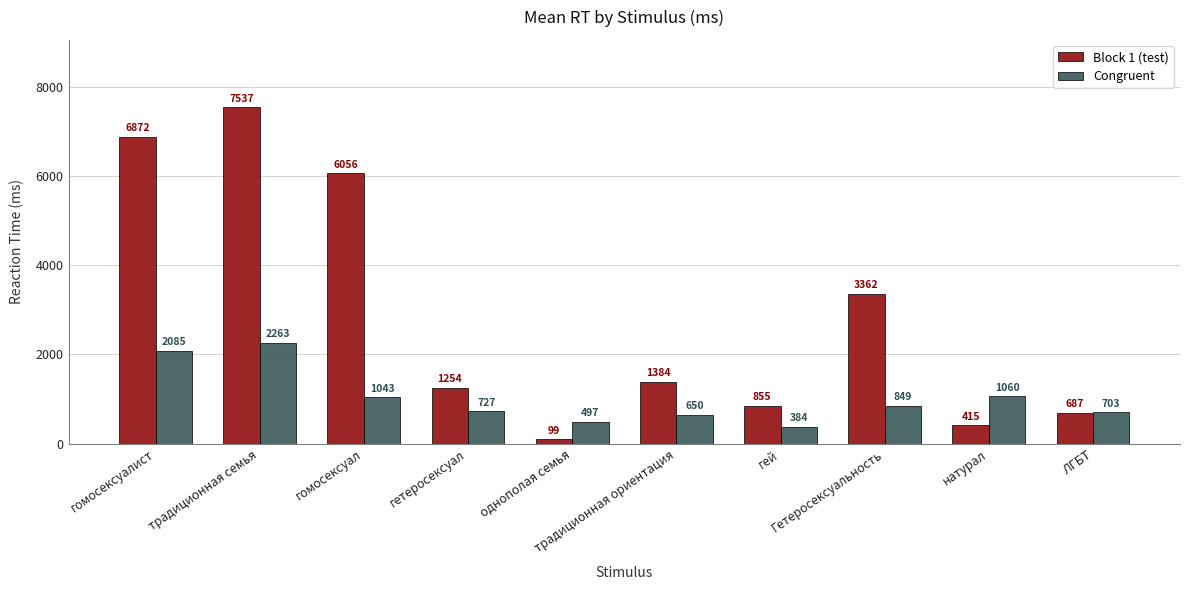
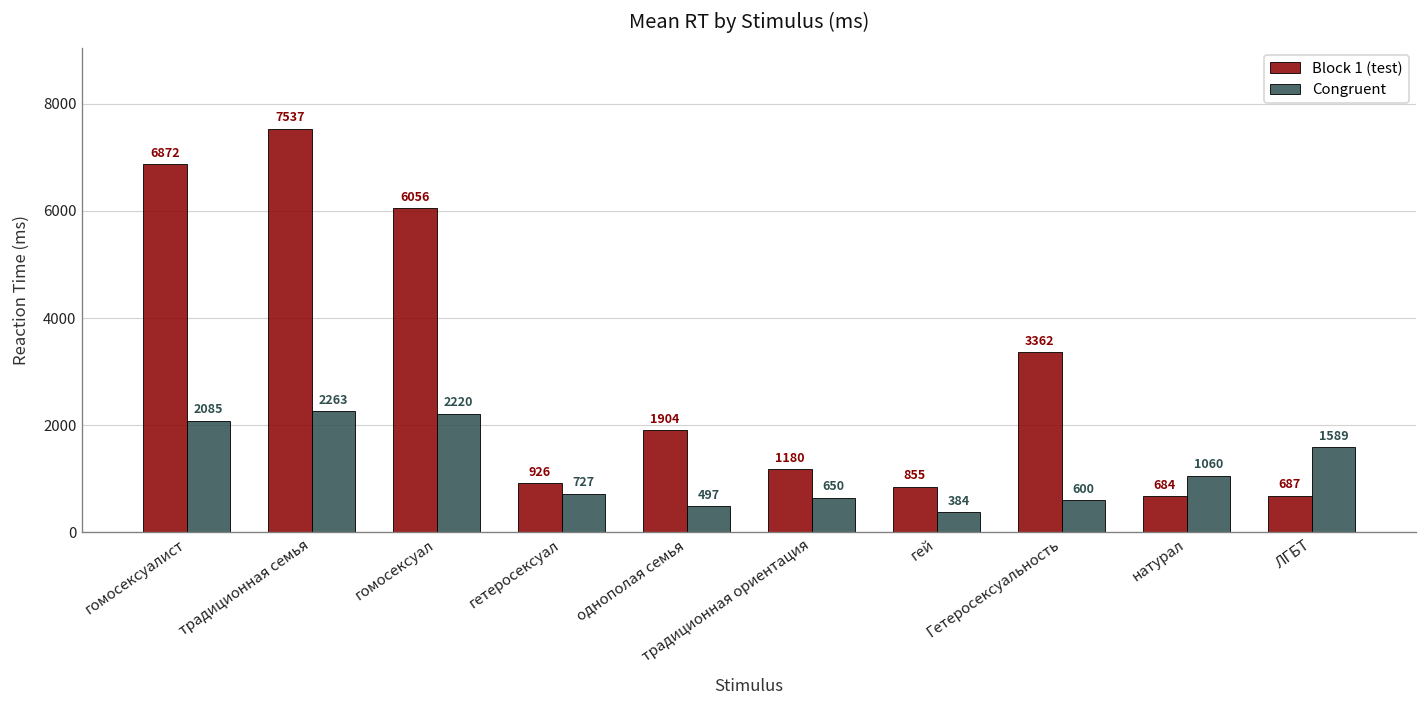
  {
    "Block 1 (test)": {
      "гомосексуалист": 6872,
      "традиционная семья": 7537,
      "гомосексуал": 6056,
-     "гетеросексуал": 1254,
-     "однополая семья": 99,
-     "традиционная ориентация": 1384,
+     "гетеросексуал": 926,
+     "однополая семья": 1904,
+     "традиционная ориентация": 1180,
      "гей": 855,
      "Гетеросексуальность": 3362,
-     "натурал": 415,
+     "натурал": 684,
      "ЛГБТ": 687
    },
    "Congruent": {
      "гомосексуалист": 2085,
      "традиционная семья": 2263,
-     "гомосексуал": 1043,
+     "гомосексуал": 2220,
      "гетеросексуал": 727,
      "однополая семья": 497,
      "традиционная ориентация": 650,
      "гей": 384,
-     "Гетеросексуальность": 849,
+     "Гетеросексуальность": 600,
      "натурал": 1060,
-     "ЛГБТ": 703
+     "ЛГБТ": 1589
    }
  }
